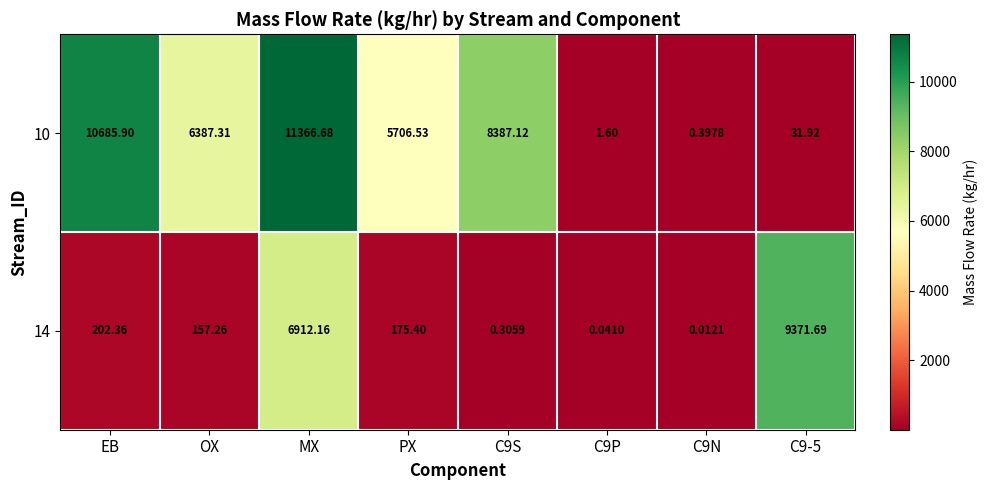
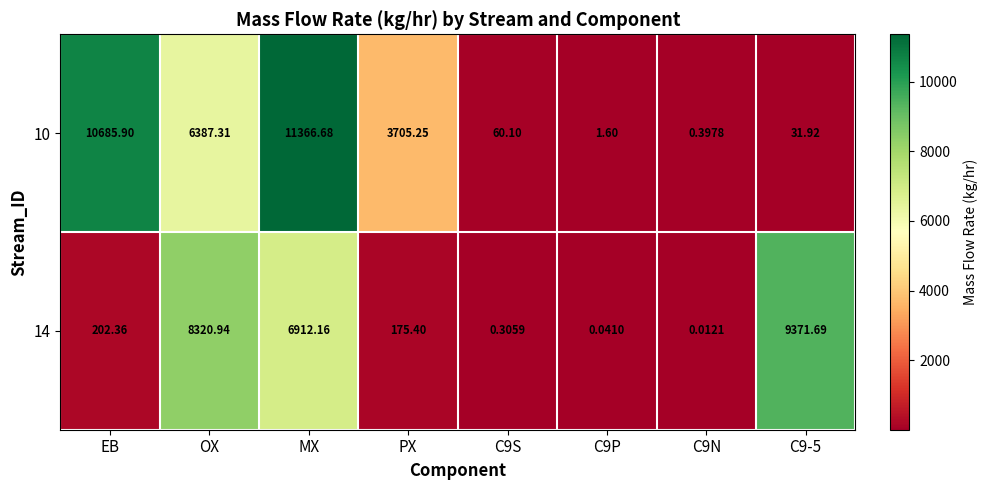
  {
    "10": {
      "EB": 10685.90,
      "OX": 6387.31,
      "MX": 11366.68,
-     "PX": 5706.53,
-     "C9S": 8387.12,
+     "PX": 3705.25,
+     "C9S": 60.10,
      "C9P": 1.60,
      "C9N": 0.3978,
      "C9-5": 31.92
    },
    "14": {
      "EB": 202.36,
-     "OX": 157.26,
+     "OX": 8320.94,
      "MX": 6912.16,
      "PX": 175.40,
      "C9S": 0.3059,
      "C9P": 0.0410,
      "C9N": 0.0121,
      "C9-5": 9371.69
    }
  }
